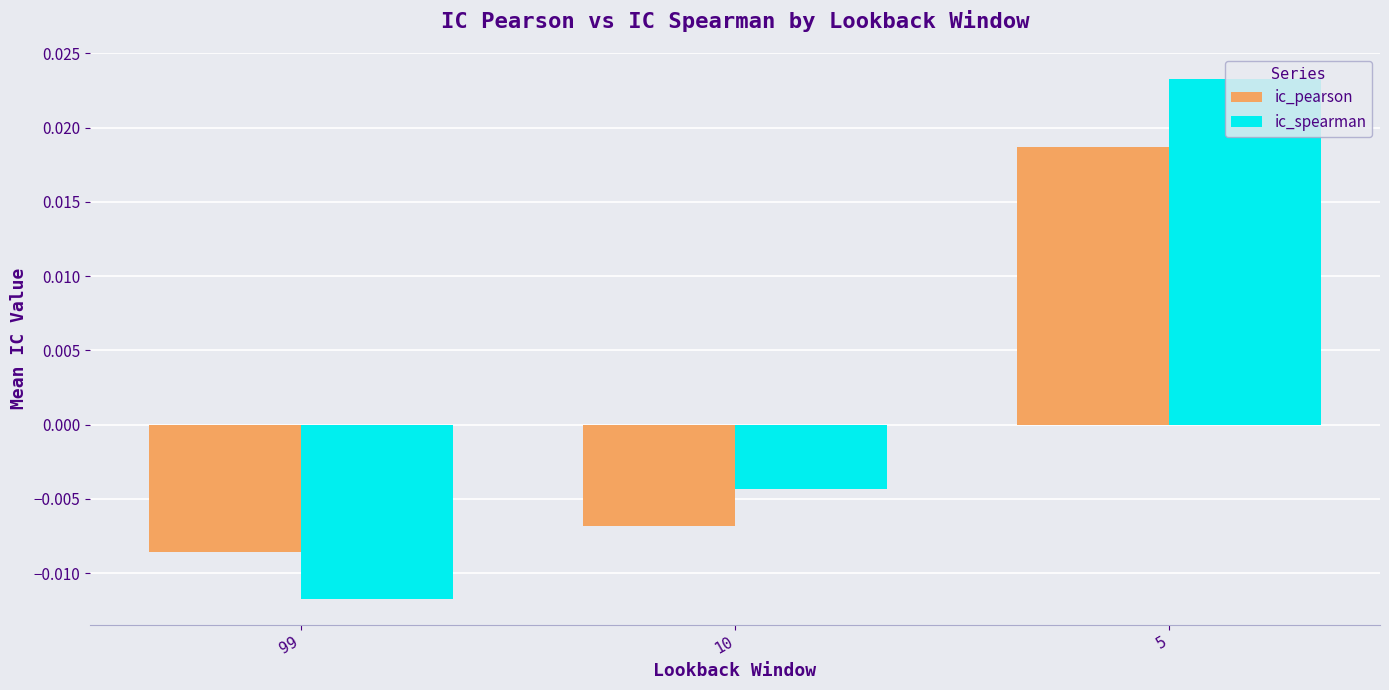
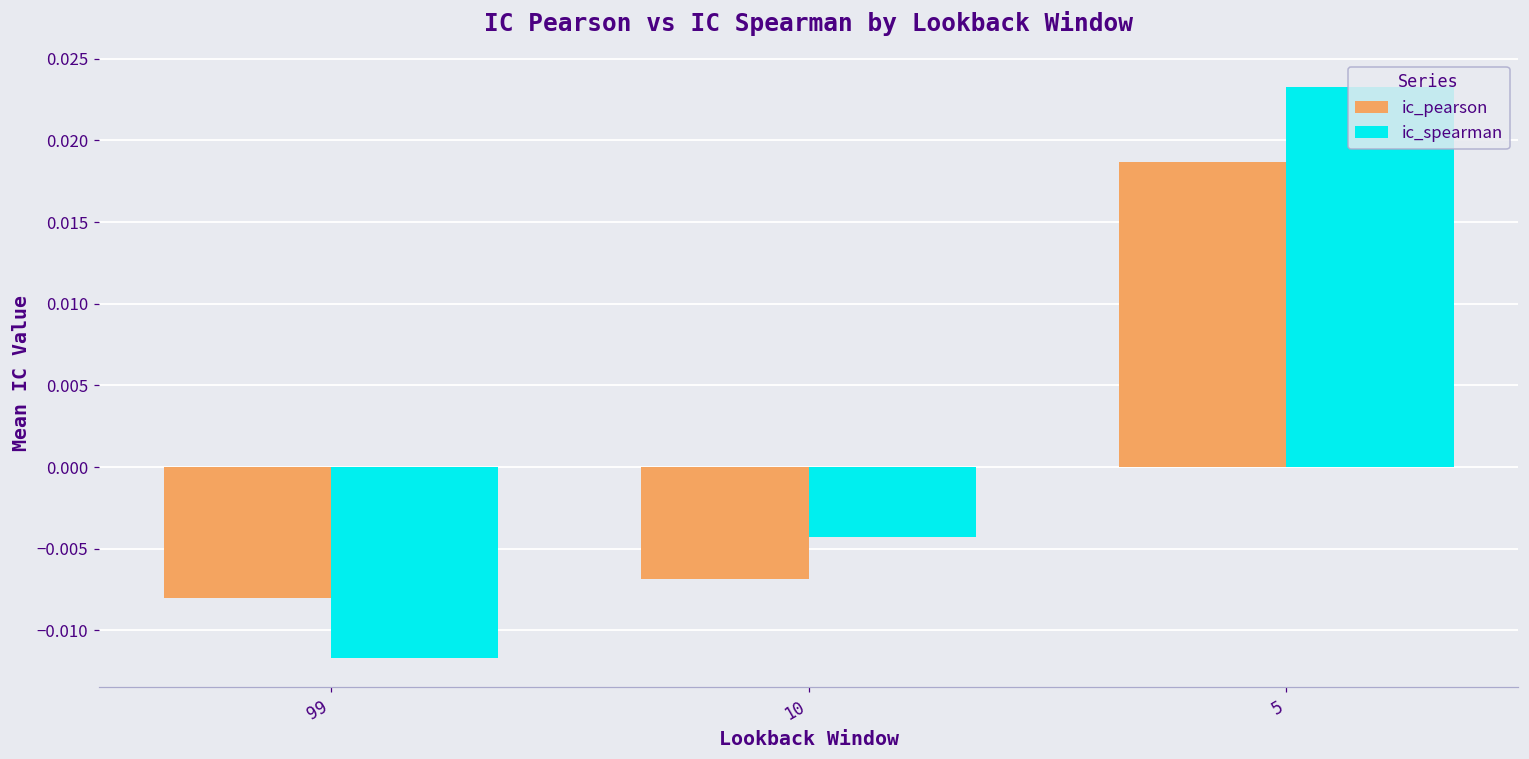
  {
    "ic_pearson": {
-     "99": -0.0086,
+     "99": -0.0080,
      "10": -0.0068,
      "5": 0.0187
    },
    "ic_spearman": {
      "99": -0.0117,
      "10": -0.0043
    }
  }
